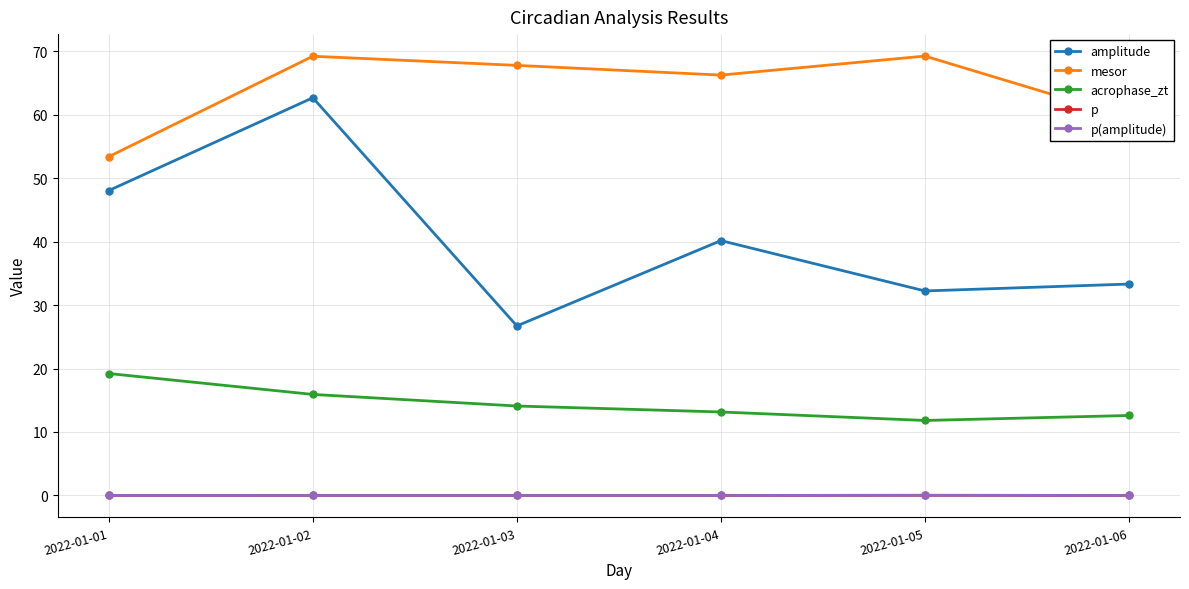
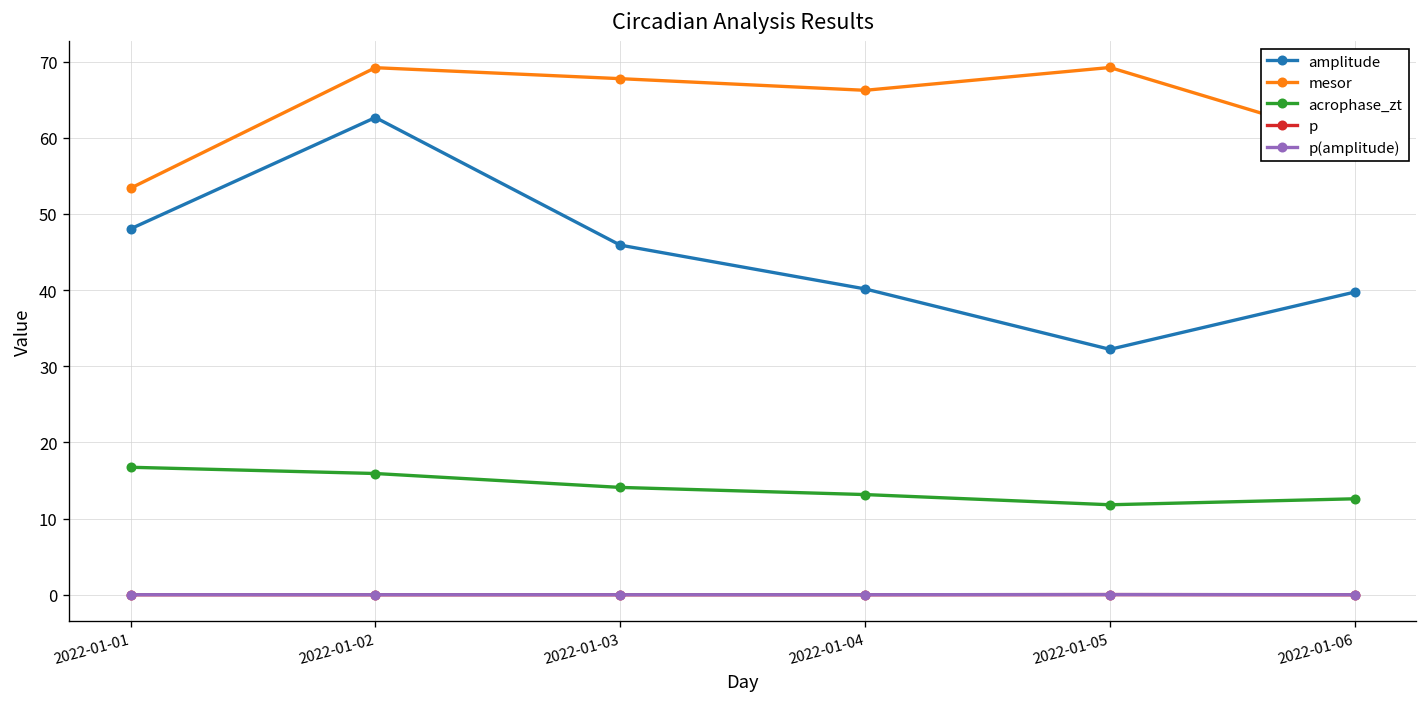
  {
    "amplitude": {
      "2022-01-01": 48,
      "2022-01-02": 63,
-     "2022-01-03": 27,
+     "2022-01-03": 46,
      "2022-01-04": 40,
      "2022-01-05": 32,
-     "2022-01-06": 33
+     "2022-01-06": 40
    },
    "mesor": {
      "2022-01-01": 53,
      "2022-01-02": 69,
      "2022-01-03": 68,
      "2022-01-04": 66,
      "2022-01-05": 69
    },
    "acrophase_zt": {
-     "2022-01-01": 19,
+     "2022-01-01": 17,
      "2022-01-02": 16,
      "2022-01-03": 14,
      "2022-01-04": 13,
      "2022-01-05": 12,
      "2022-01-06": 13
    },
    "p(amplitude)": {
      "2022-01-01": 0,
      "2022-01-02": 0,
      "2022-01-03": 0,
      "2022-01-04": 0,
      "2022-01-05": 0,
      "2022-01-06": 0
    }
  }
